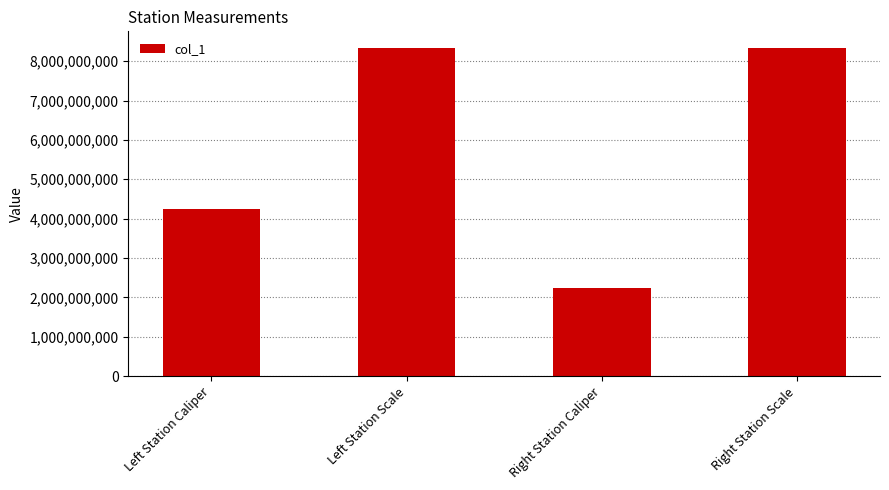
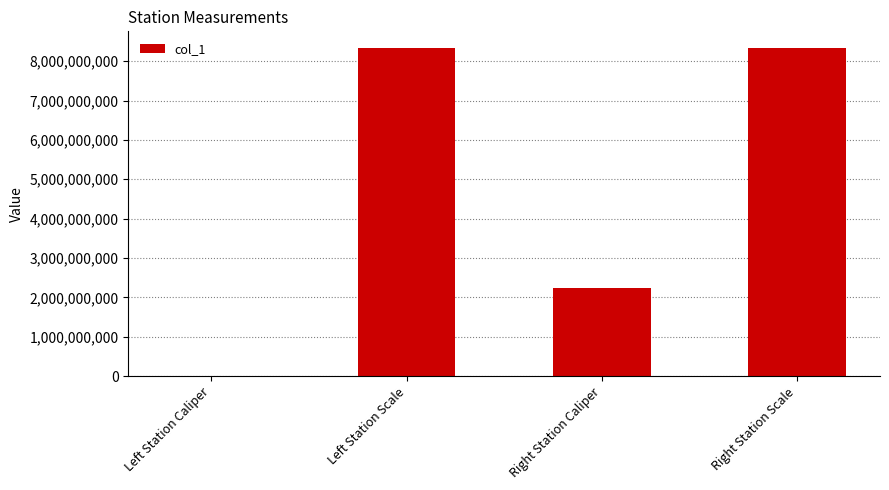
  {
-   "Left Station Caliper": "4,300,000,000",
+   "Left Station Caliper": "0",
    "Left Station Scale": "8,300,000,000",
    "Right Station Caliper": "2,200,000,000",
    "Right Station Scale": "8,300,000,000"
  }
